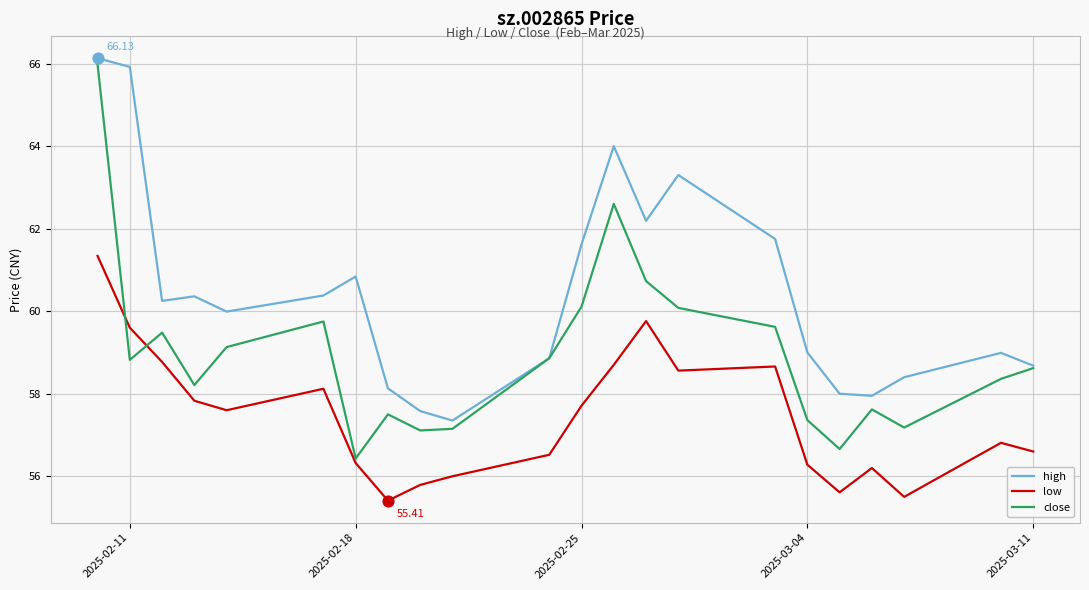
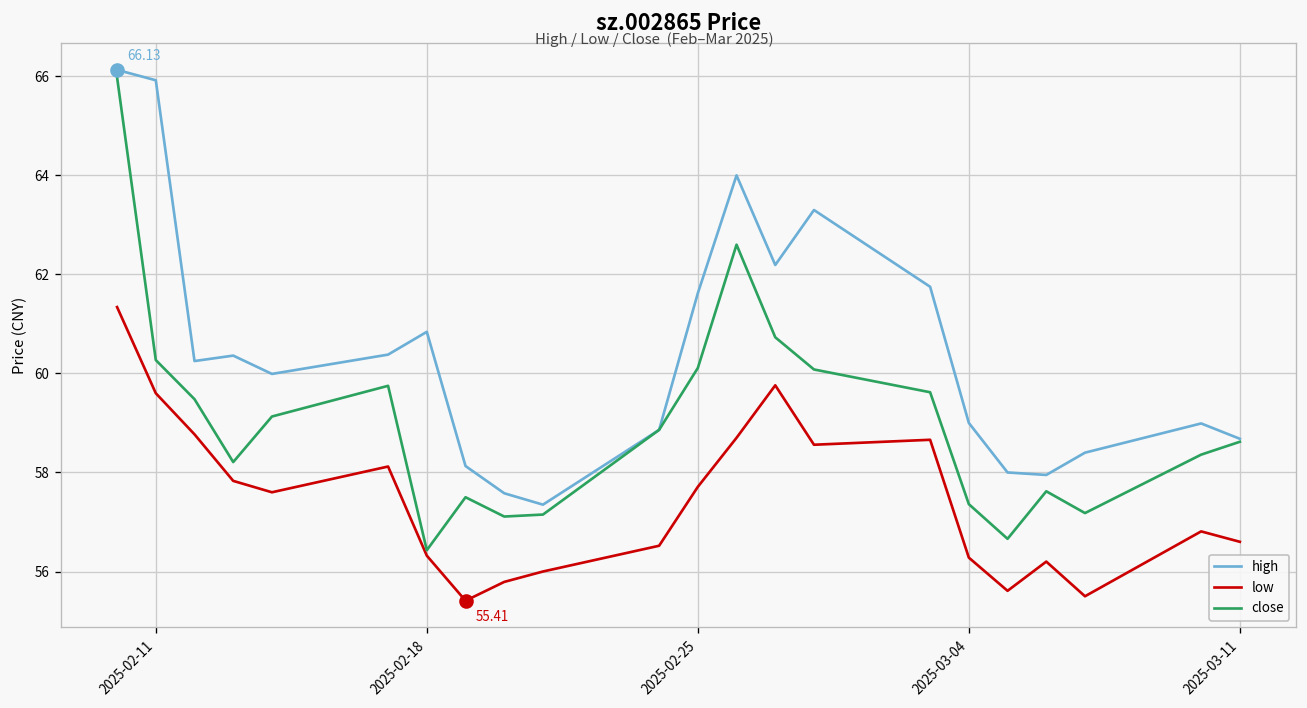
  {
    "close": {
-     "2025-02-11": 58.8,
+     "2025-02-11": 60.3,
      "2025-02-18": 56.4,
      "2025-02-25": 60.1,
      "2025-03-04": 57.4
    }
  }
